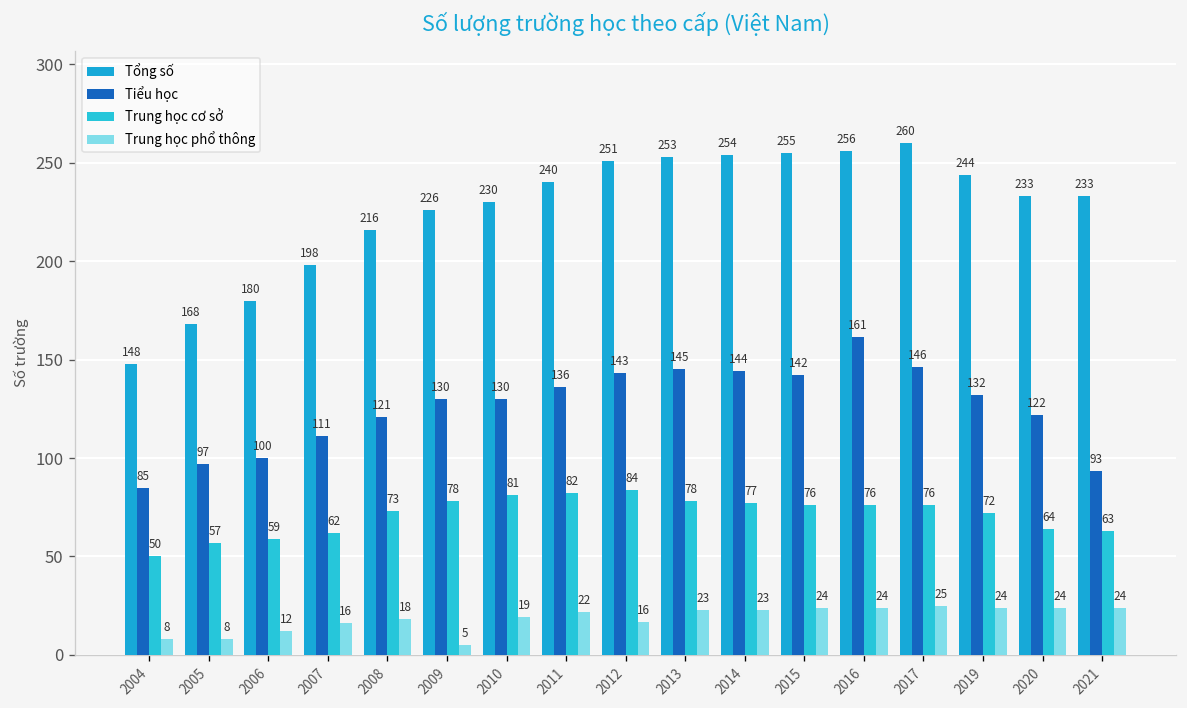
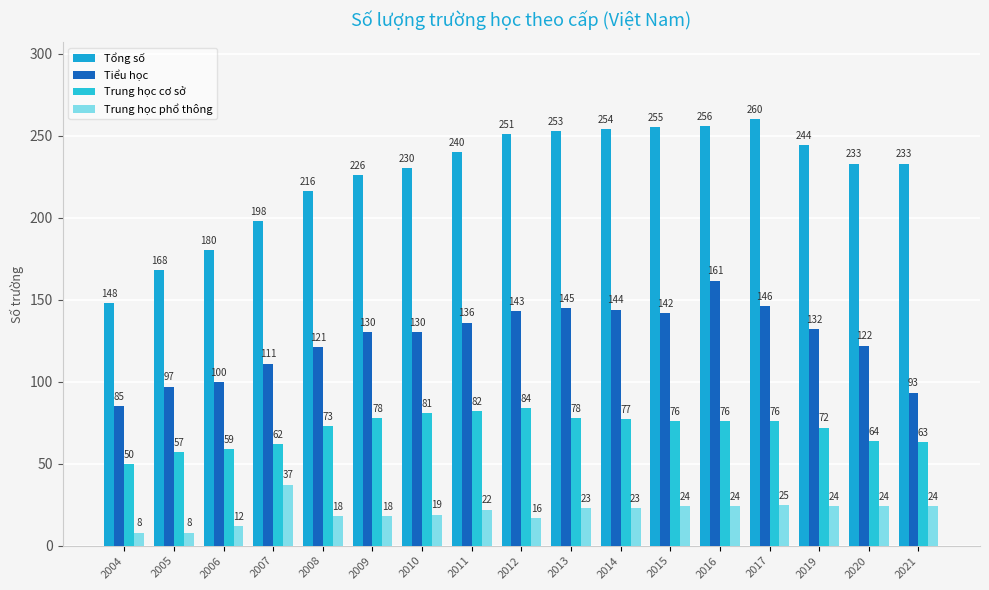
  {
    "Tiểu học": {
      "2004": 85,
      "2005": 97,
      "2006": 100,
      "2007": 111,
      "2008": 121,
      "2009": 130,
      "2010": 130,
      "2011": 136,
      "2012": 143,
      "2013": 145,
      "2014": 144,
      "2015": 142,
      "2017": 146,
      "2019": 132,
      "2020": 122,
      "2021": 93
    },
    "Trung học phổ thông": {
      "2004": 8,
      "2005": 8,
      "2006": 12,
-     "2007": 16,
+     "2007": 37,
      "2008": 18,
-     "2009": 5,
+     "2009": 18,
      "2010": 19,
      "2011": 22,
      "2013": 23,
      "2014": 23,
      "2015": 24,
      "2016": 24,
      "2017": 25,
      "2019": 24,
      "2020": 24,
      "2021": 24
    }
  }
